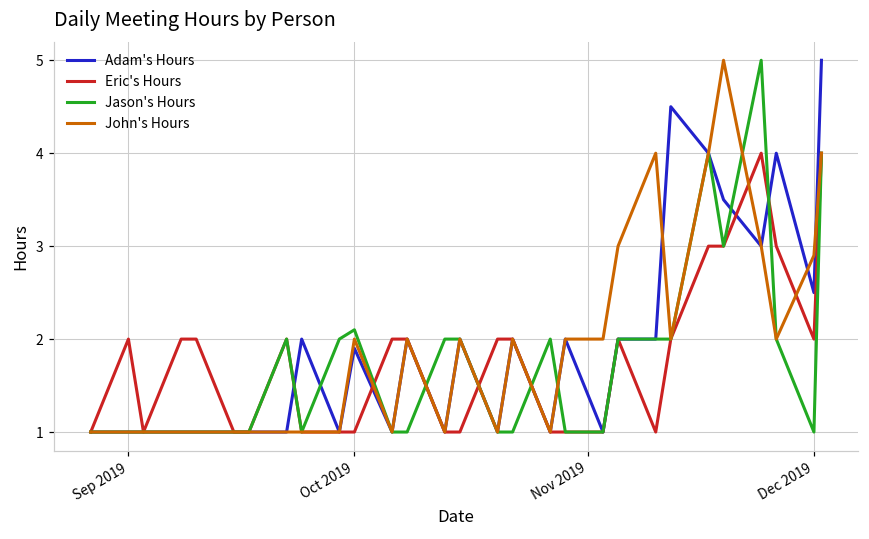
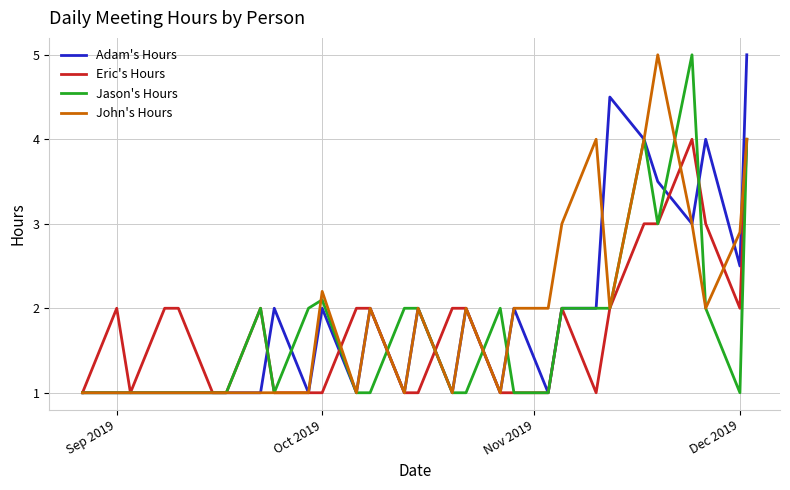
  {
    "Adam's Hours": {
-     "Oct 2019": 1.9,
+     "Oct 2019": 2.0,
      "Dec 2019": 2.5
    },
    "Eric's Hours": {
      "Sep 2019": 2.0,
      "Oct 2019": 1.0,
      "Dec 2019": 2.0
    },
    "Jason's Hours": {
      "Oct 2019": 2.1,
      "Dec 2019": 1.0
    },
    "John's Hours": {
-     "Oct 2019": 2.0,
+     "Oct 2019": 2.2,
      "Dec 2019": 2.9
    }
  }
